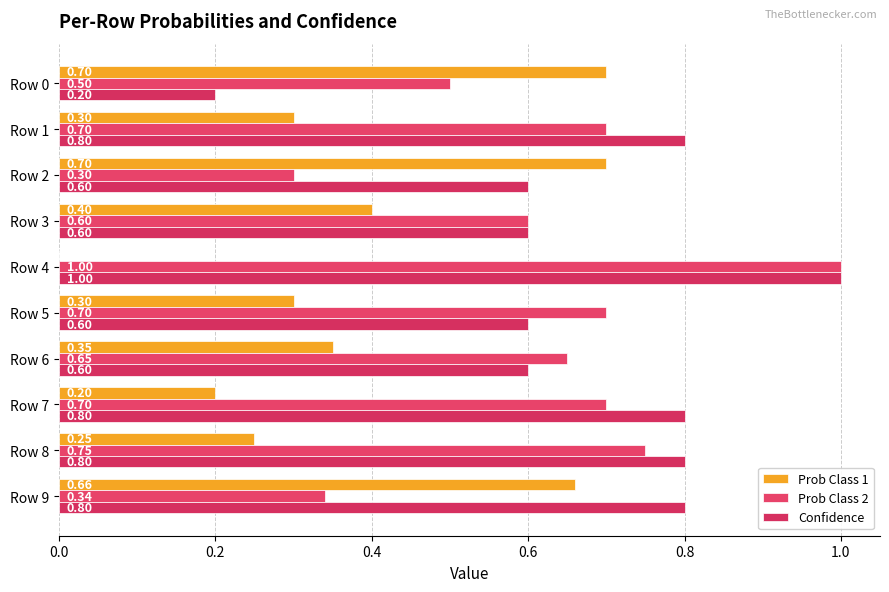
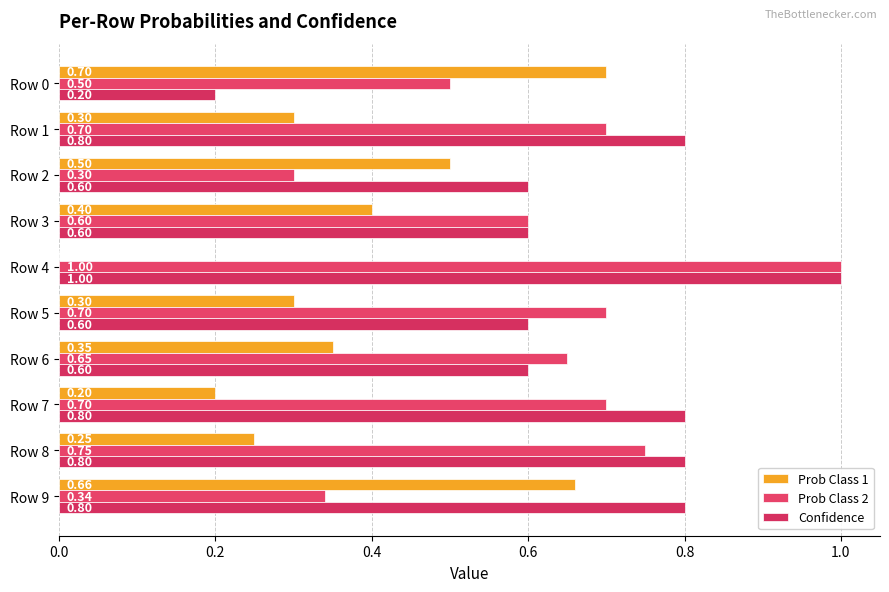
  {
    "Prob Class 1": {
      "Row 0": 0.70,
      "Row 1": 0.30,
-     "Row 2": 0.70,
+     "Row 2": 0.50,
      "Row 3": 0.40,
      "Row 5": 0.30,
      "Row 6": 0.35,
      "Row 7": 0.20,
      "Row 8": 0.25,
      "Row 9": 0.66
    }
  }
